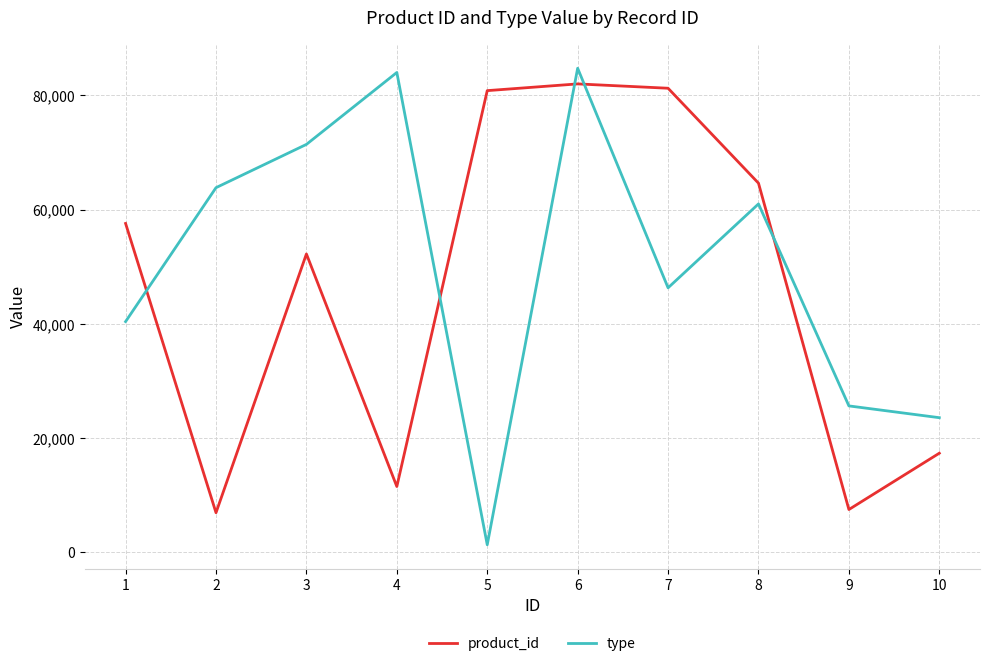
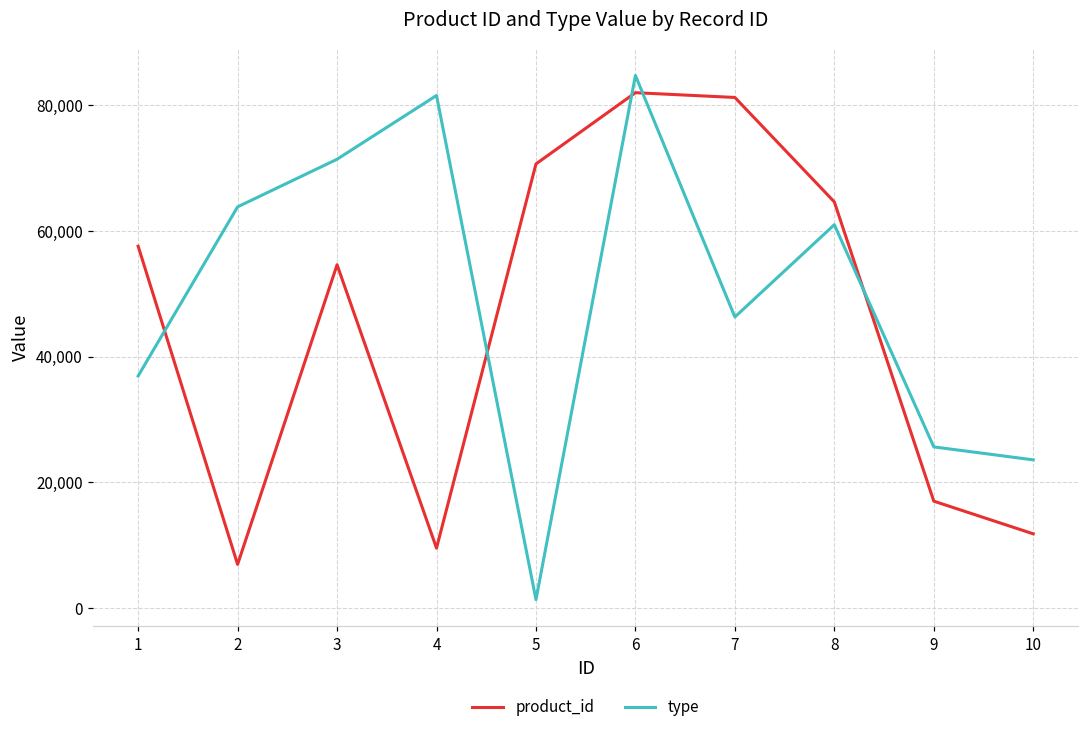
  {
    "product_id": {
      "1": "58,000",
      "2": "7,000",
-     "3": "52,000",
-     "4": "12,000",
-     "5": "81,000",
+     "3": "55,000",
+     "4": "10,000",
+     "5": "71,000",
      "6": "82,000",
      "7": "81,000",
      "8": "65,000",
-     "9": "8,000",
-     "10": "17,000"
+     "9": "17,000",
+     "10": "12,000"
    },
    "type": {
-     "1": "40,000",
+     "1": "37,000",
      "2": "64,000",
      "3": "71,000",
-     "4": "84,000",
+     "4": "82,000",
      "5": "1,000",
      "6": "85,000",
      "7": "46,000",
      "8": "61,000",
      "9": "26,000",
      "10": "24,000"
    }
  }
